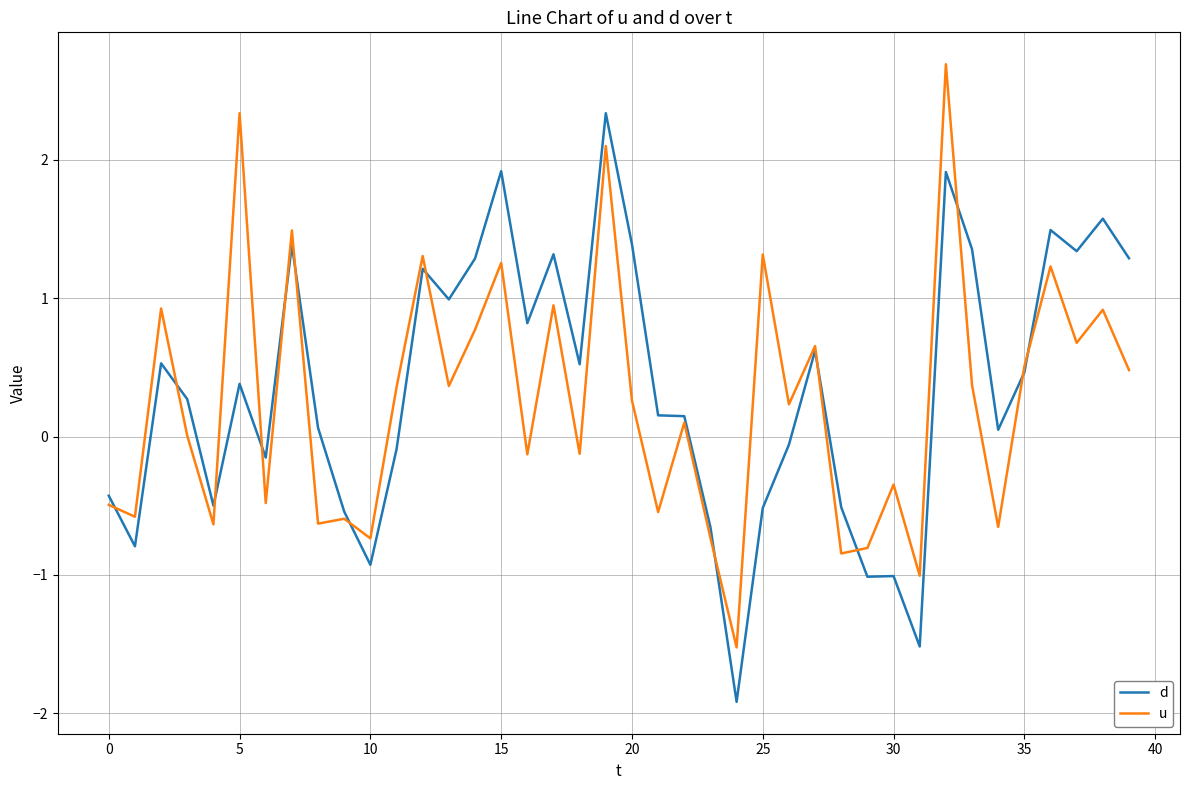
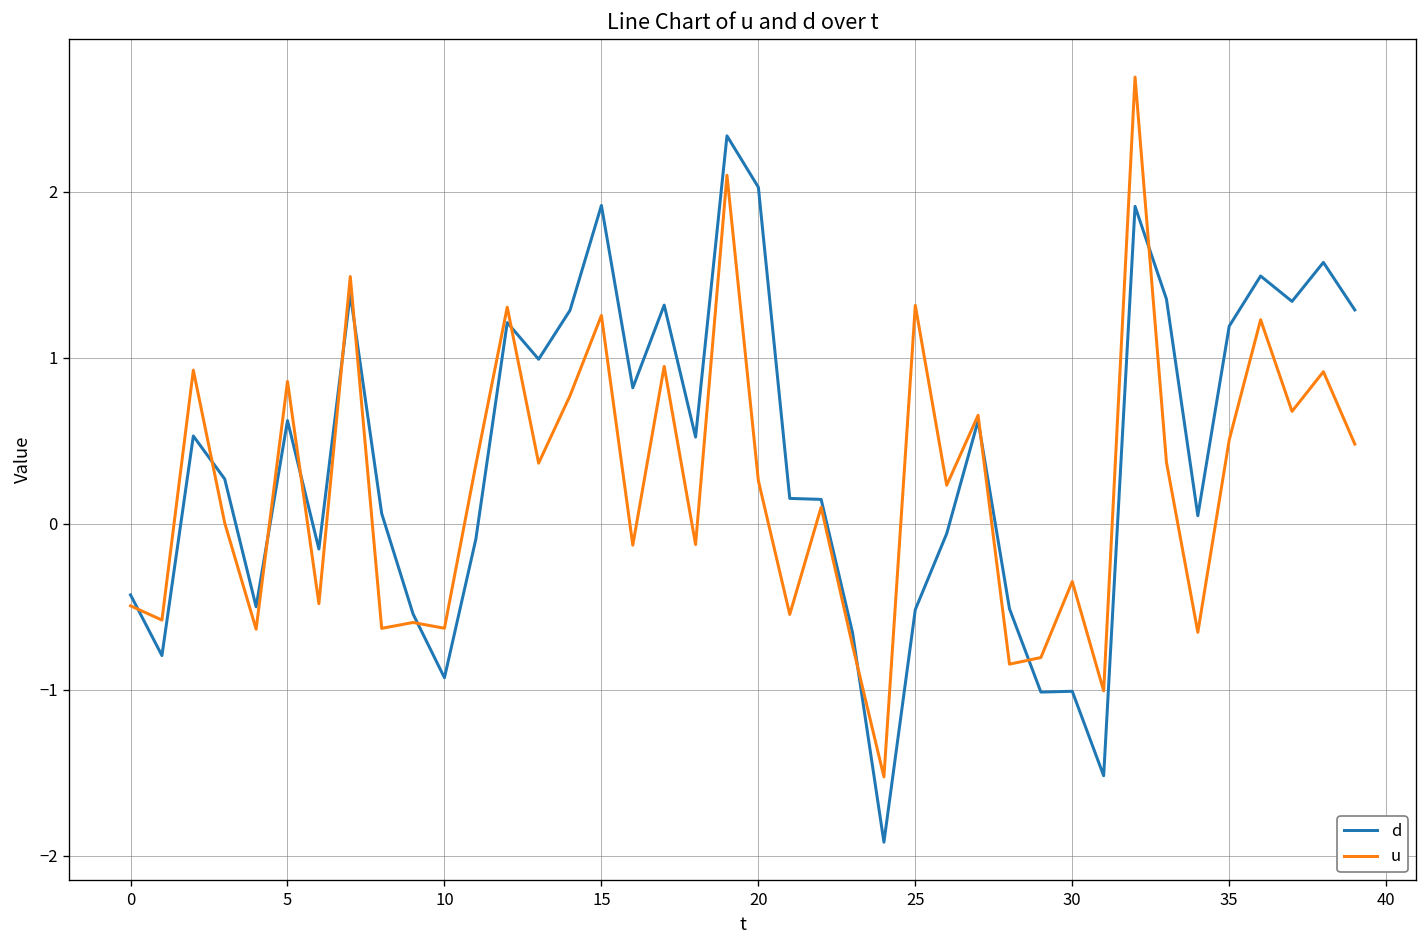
  {
    "d": {
      "0": -0.43,
-     "5": 0.38,
+     "5": 0.62,
      "10": -0.93,
      "15": 1.92,
-     "20": 1.39,
+     "20": 2.03,
      "25": -0.52,
      "30": -1.01,
-     "35": 0.46
+     "35": 1.19
    },
    "u": {
      "0": -0.49,
-     "5": 2.34,
-     "10": -0.74,
+     "5": 0.86,
+     "10": -0.63,
      "15": 1.26,
      "20": 0.26,
      "25": 1.32,
      "30": -0.35,
      "35": 0.51
    }
  }
